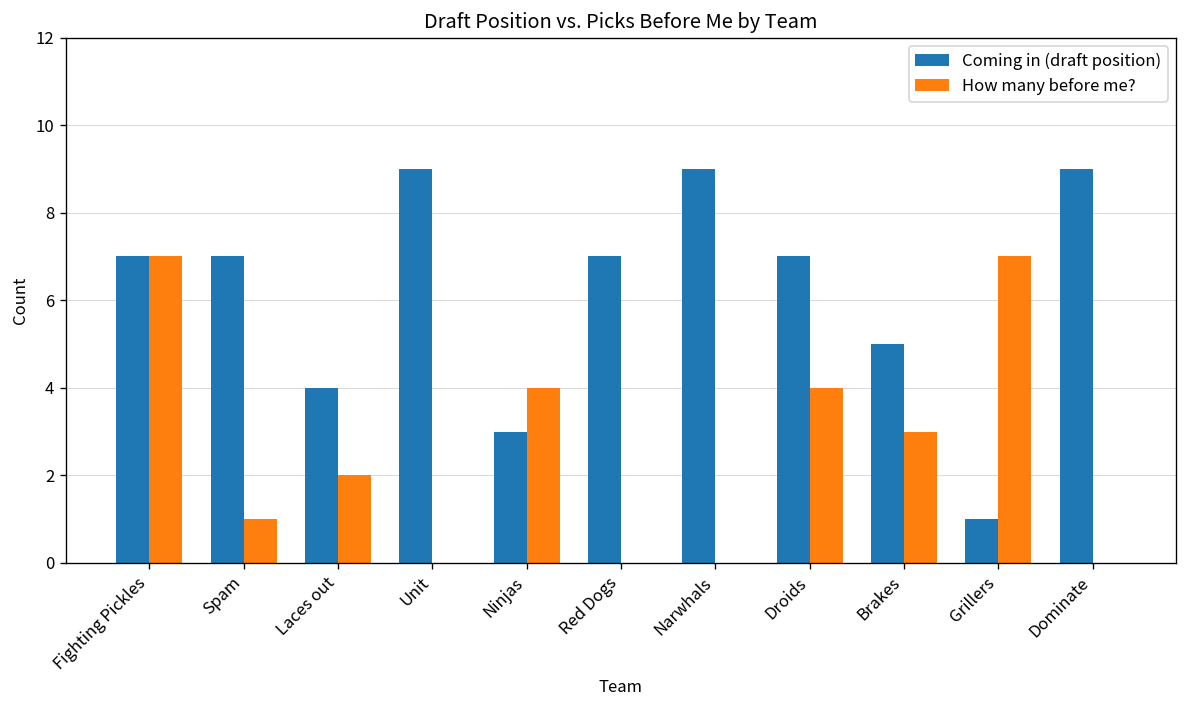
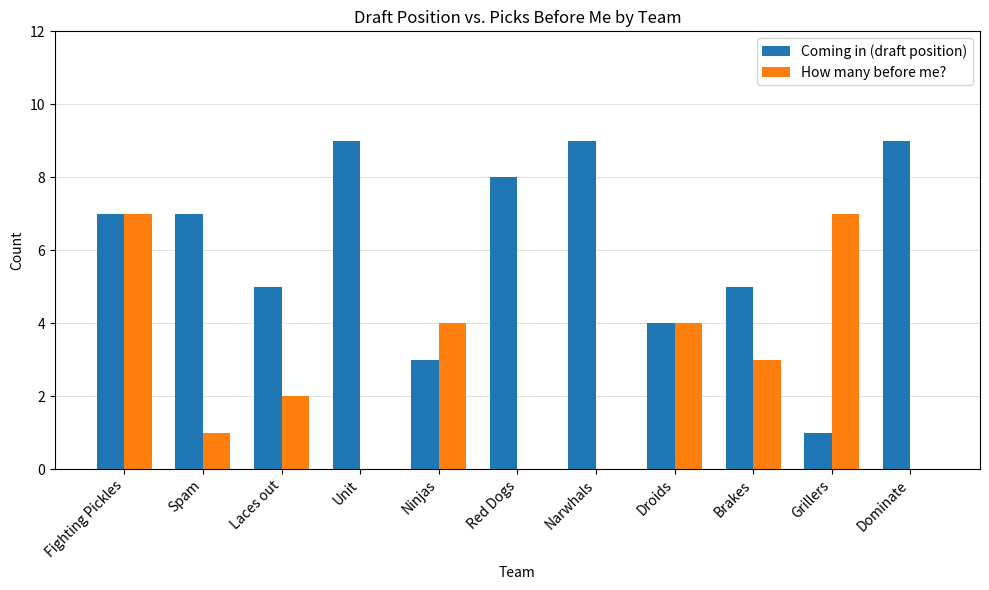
  {
    "Coming in (draft position)": {
      "Fighting Pickles": 7,
      "Spam": 7,
-     "Laces out": 4,
+     "Laces out": 5,
      "Unit": 9,
      "Ninjas": 3,
-     "Red Dogs": 7,
+     "Red Dogs": 8,
      "Narwhals": 9,
-     "Droids": 7,
+     "Droids": 4,
      "Brakes": 5,
      "Grillers": 1,
      "Dominate": 9
    },
    "How many before me?": {
      "Fighting Pickles": 7,
      "Spam": 1,
      "Laces out": 2,
      "Unit": 0,
      "Ninjas": 4,
      "Red Dogs": 0,
      "Narwhals": 0,
      "Droids": 4,
      "Brakes": 3,
      "Grillers": 7,
      "Dominate": 0
    }
  }
